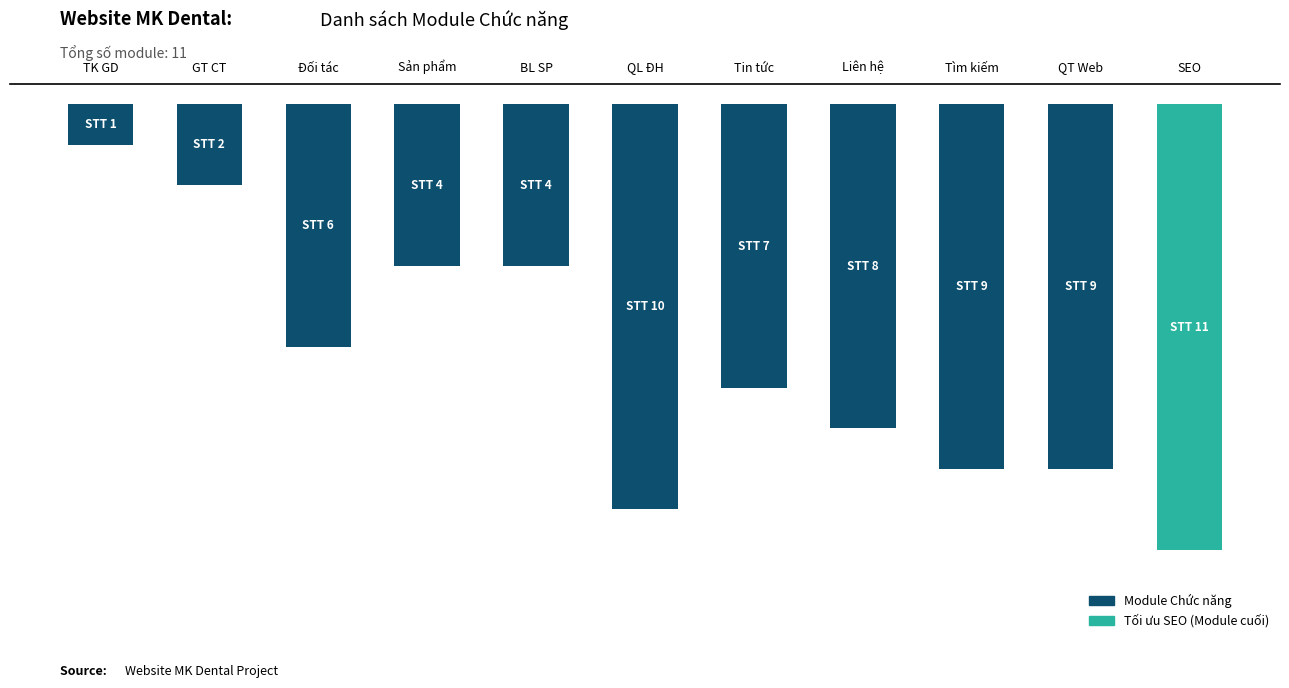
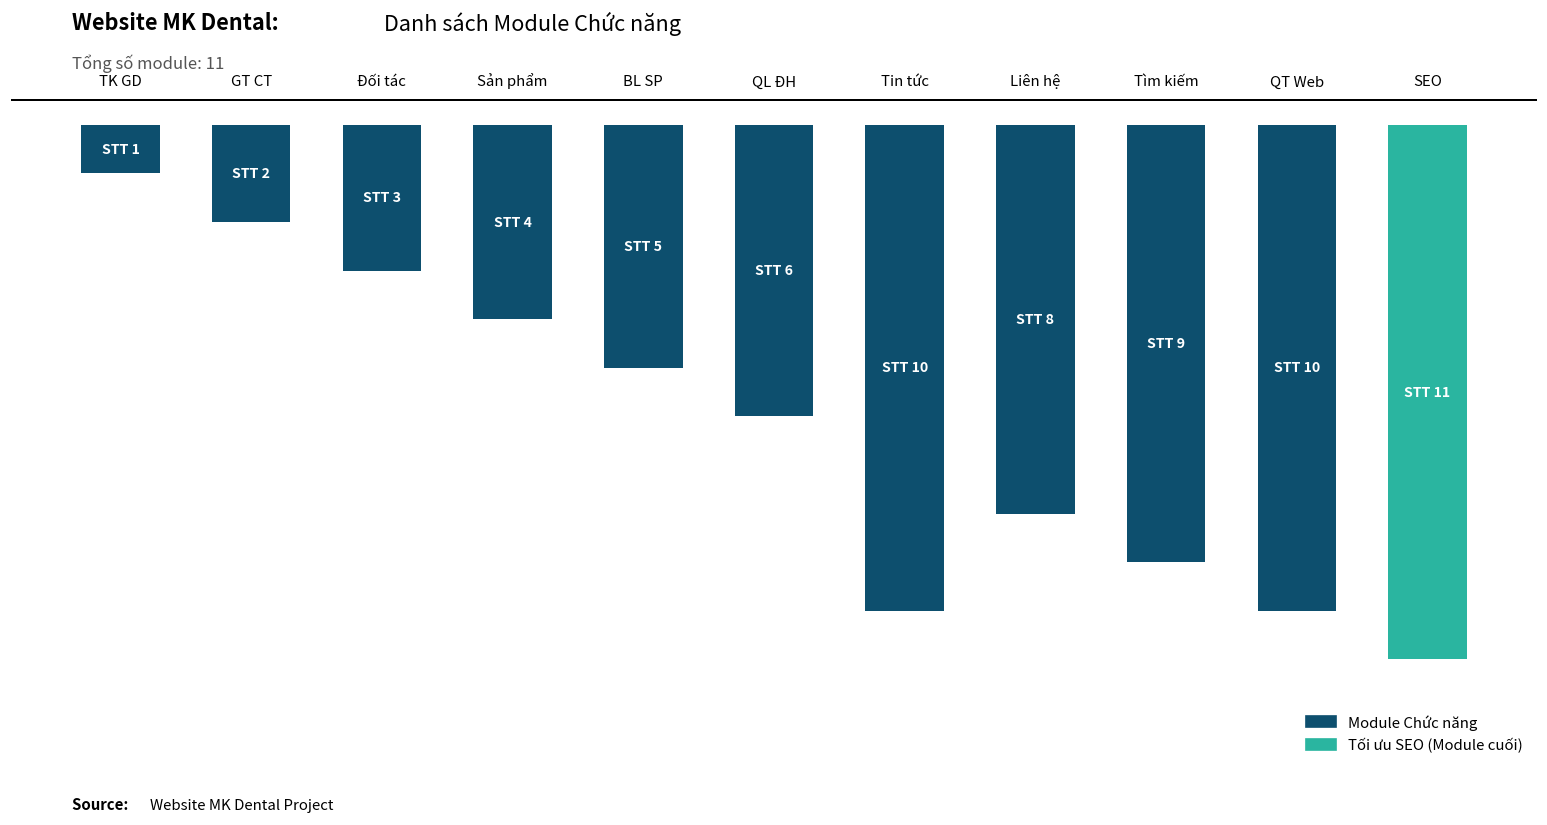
  {
-   "Đối tác": 6,
-   "BL SP": 4,
-   "QL ĐH": 10,
-   "Tin tức": 7,
-   "QT Web": 9
+   "Đối tác": 3,
+   "BL SP": 5,
+   "QL ĐH": 6,
+   "Tin tức": 10,
+   "QT Web": 10
  }
